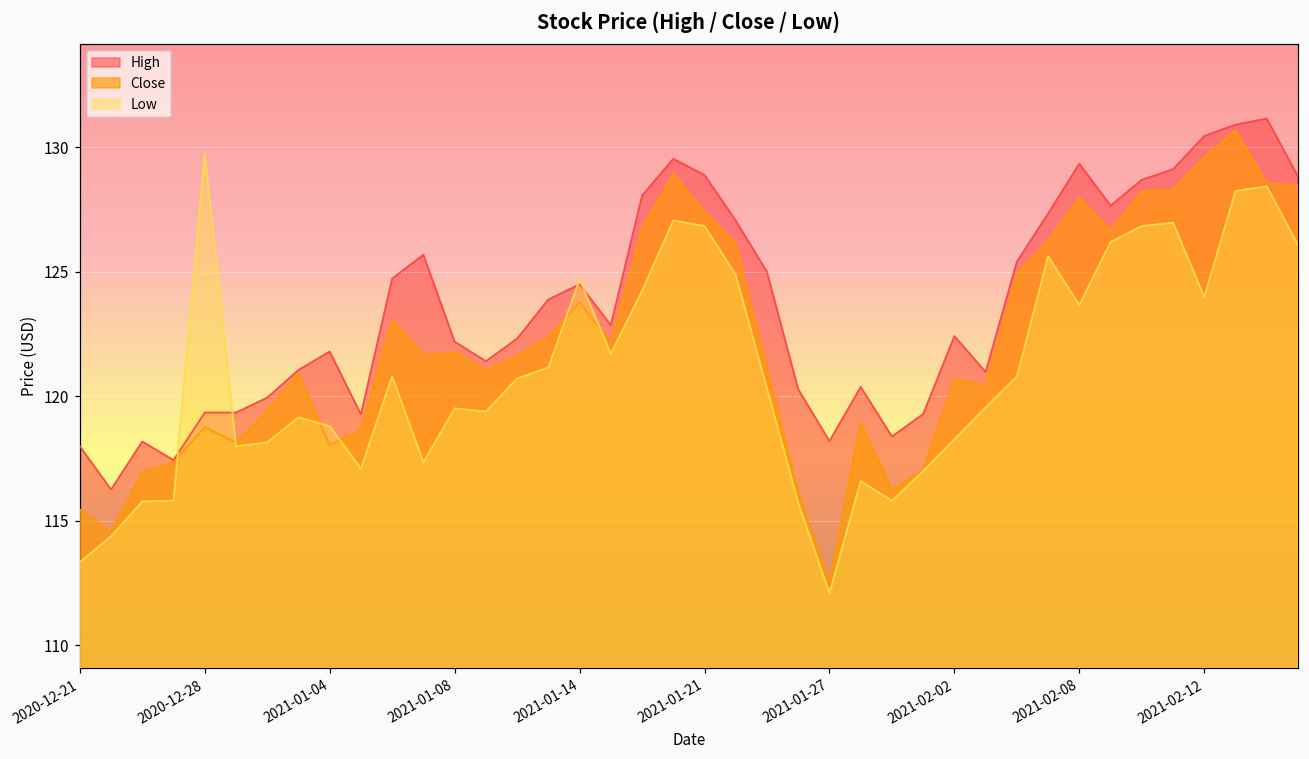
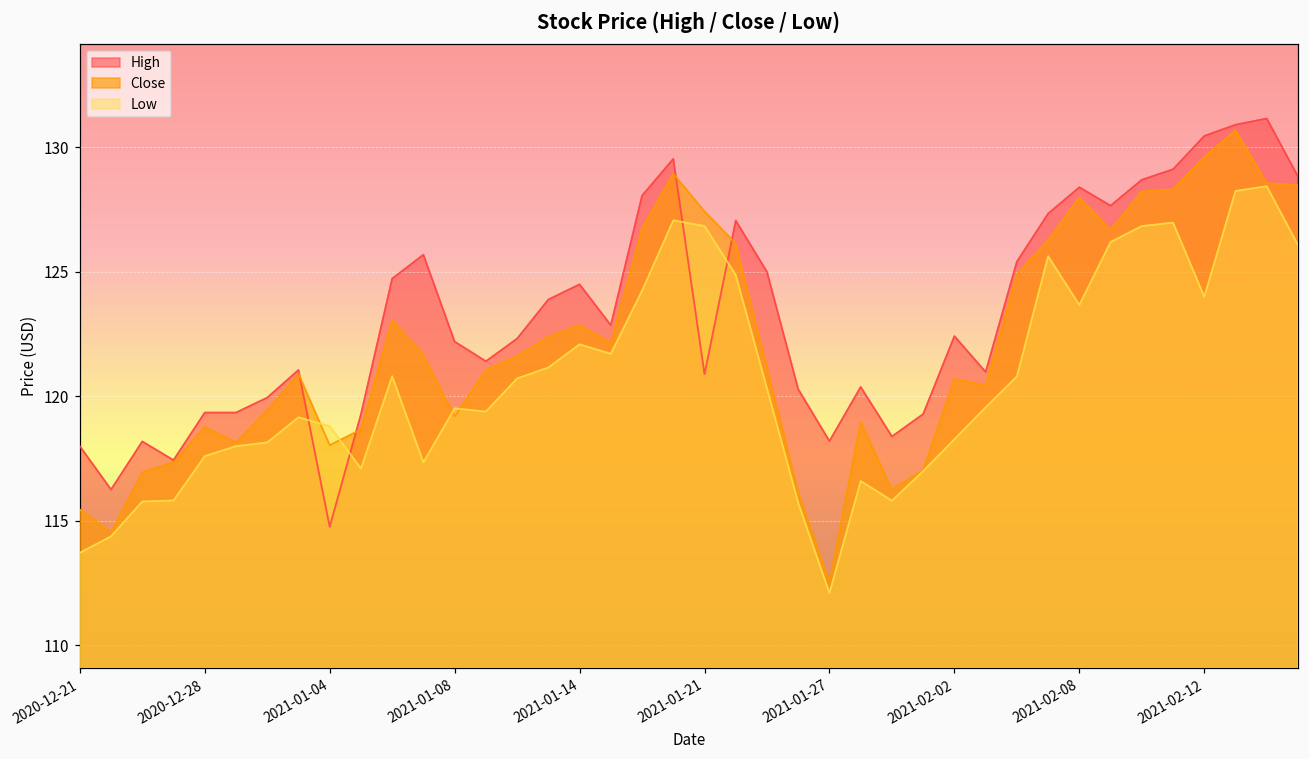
  {
    "High": {
      "2020-12-21": 118.0,
      "2020-12-28": 119.3,
-     "2021-01-04": 121.8,
+     "2021-01-04": 114.8,
      "2021-01-08": 122.2,
      "2021-01-14": 124.5,
-     "2021-01-21": 128.9,
+     "2021-01-21": 120.9,
      "2021-01-27": 118.2,
      "2021-02-02": 122.4,
-     "2021-02-08": 129.3,
+     "2021-02-08": 128.4,
      "2021-02-12": 130.5
    },
    "Close": {
      "2020-12-21": 115.5,
      "2020-12-28": 118.8,
      "2021-01-04": 118.0,
-     "2021-01-08": 121.8,
-     "2021-01-14": 123.8,
+     "2021-01-08": 119.2,
+     "2021-01-14": 122.9,
      "2021-01-21": 127.4,
      "2021-01-27": 112.5,
      "2021-02-02": 120.7,
      "2021-02-08": 128.0,
      "2021-02-12": 129.6
    },
    "Low": {
-     "2020-12-21": 113.3,
-     "2020-12-28": 129.8,
+     "2020-12-21": 113.7,
+     "2020-12-28": 117.6,
      "2021-01-04": 118.8,
      "2021-01-08": 119.5,
-     "2021-01-14": 124.7,
+     "2021-01-14": 122.1,
      "2021-01-21": 126.8,
      "2021-01-27": 112.1,
      "2021-02-02": 118.3,
      "2021-02-08": 123.7,
      "2021-02-12": 124.0
    }
  }
